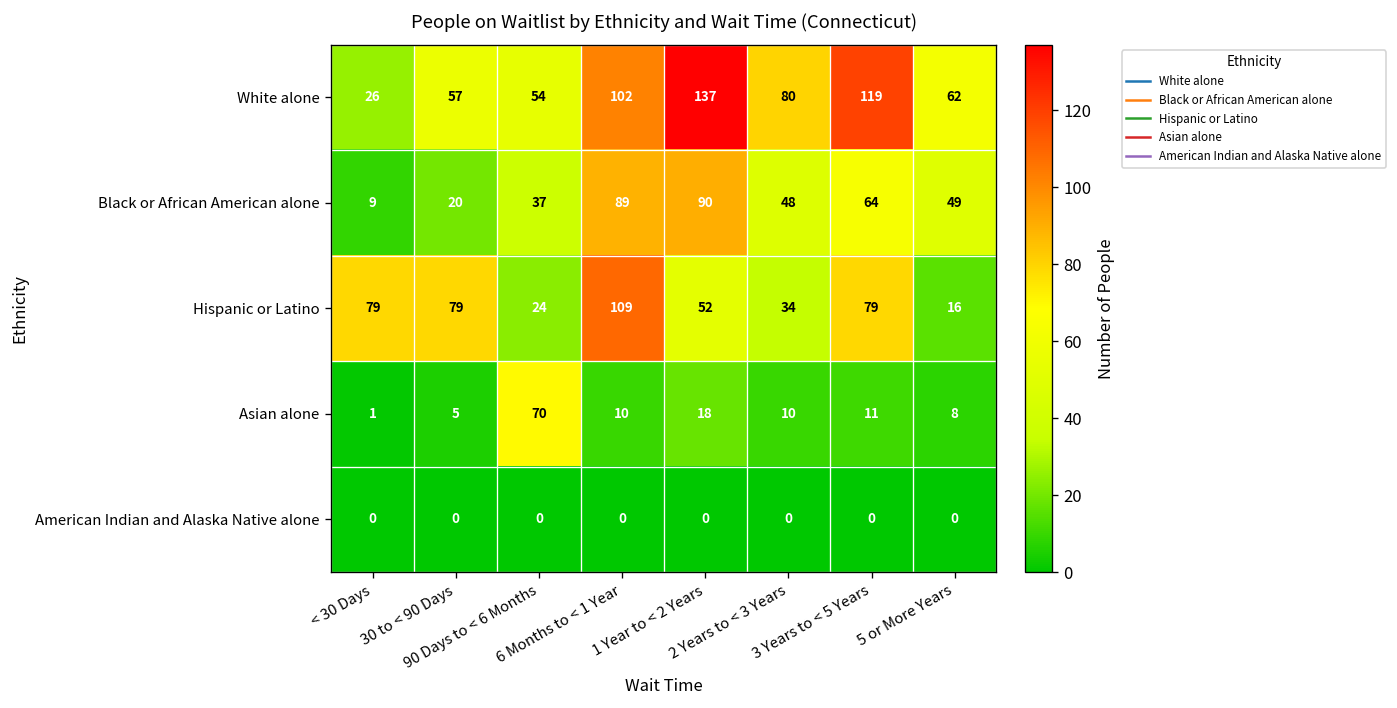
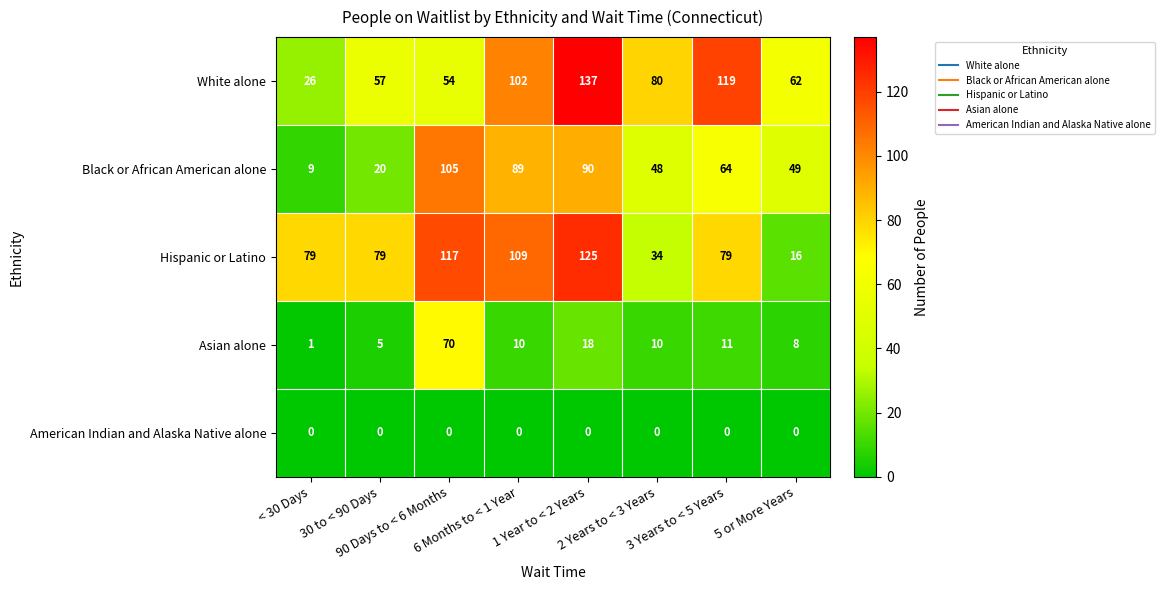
  {
    "White alone": {
      "< 30 Days": 26,
      "30 to < 90 Days": 57,
      "90 Days to < 6 Months": 54,
      "6 Months to < 1 Year": 102,
      "1 Year to < 2 Years": 137,
      "2 Years to < 3 Years": 80,
      "3 Years to < 5 Years": 119,
      "5 or More Years": 62
    },
    "Black or African American alone": {
      "< 30 Days": 9,
      "30 to < 90 Days": 20,
-     "90 Days to < 6 Months": 37,
+     "90 Days to < 6 Months": 105,
      "6 Months to < 1 Year": 89,
      "1 Year to < 2 Years": 90,
      "2 Years to < 3 Years": 48,
      "3 Years to < 5 Years": 64,
      "5 or More Years": 49
    },
    "Hispanic or Latino": {
      "< 30 Days": 79,
      "30 to < 90 Days": 79,
-     "90 Days to < 6 Months": 24,
+     "90 Days to < 6 Months": 117,
      "6 Months to < 1 Year": 109,
-     "1 Year to < 2 Years": 52,
+     "1 Year to < 2 Years": 125,
      "2 Years to < 3 Years": 34,
      "3 Years to < 5 Years": 79,
      "5 or More Years": 16
    },
    "Asian alone": {
      "< 30 Days": 1,
      "30 to < 90 Days": 5,
      "90 Days to < 6 Months": 70,
      "6 Months to < 1 Year": 10,
      "1 Year to < 2 Years": 18,
      "2 Years to < 3 Years": 10,
      "3 Years to < 5 Years": 11,
      "5 or More Years": 8
    },
    "American Indian and Alaska Native alone": {
      "< 30 Days": 0,
      "30 to < 90 Days": 0,
      "90 Days to < 6 Months": 0,
      "6 Months to < 1 Year": 0,
      "1 Year to < 2 Years": 0,
      "2 Years to < 3 Years": 0,
      "3 Years to < 5 Years": 0,
      "5 or More Years": 0
    }
  }
